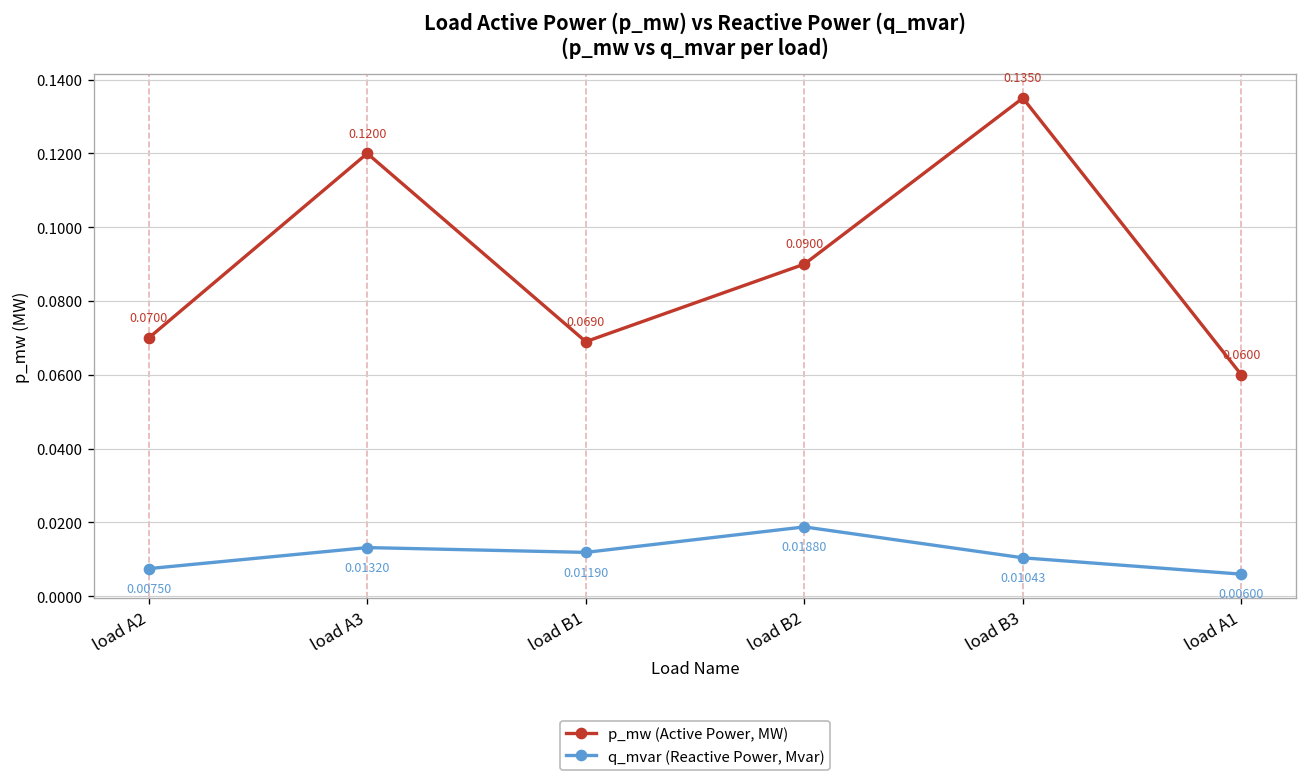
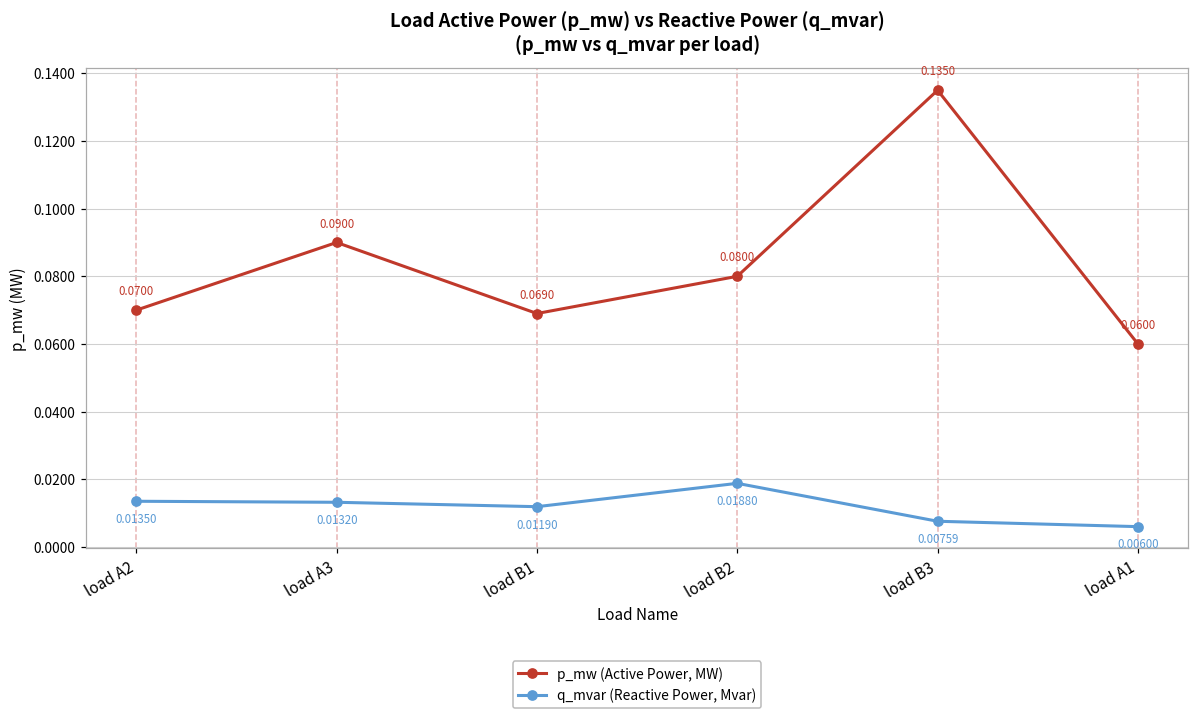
  {
    "p_mw (Active Power, MW)": {
      "load A2": 0.0700,
-     "load A3": 0.1200,
+     "load A3": 0.0900,
      "load B1": 0.0690,
-     "load B2": 0.0900,
+     "load B2": 0.0800,
      "load B3": 0.1350,
      "load A1": 0.0600
    },
    "q_mvar (Reactive Power, Mvar)": {
-     "load A2": 0.00750,
+     "load A2": 0.01350,
      "load A3": 0.01320,
      "load B1": 0.01190,
      "load B2": 0.01880,
-     "load B3": 0.01043,
+     "load B3": 0.00759,
      "load A1": 0.00600
    }
  }
